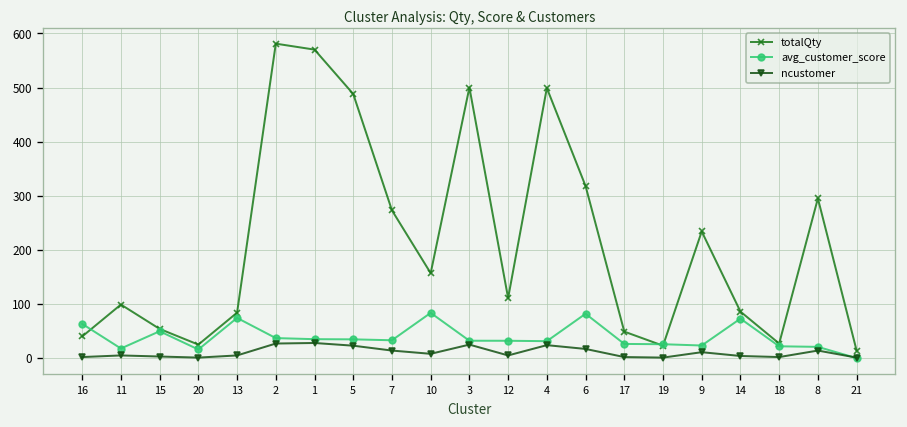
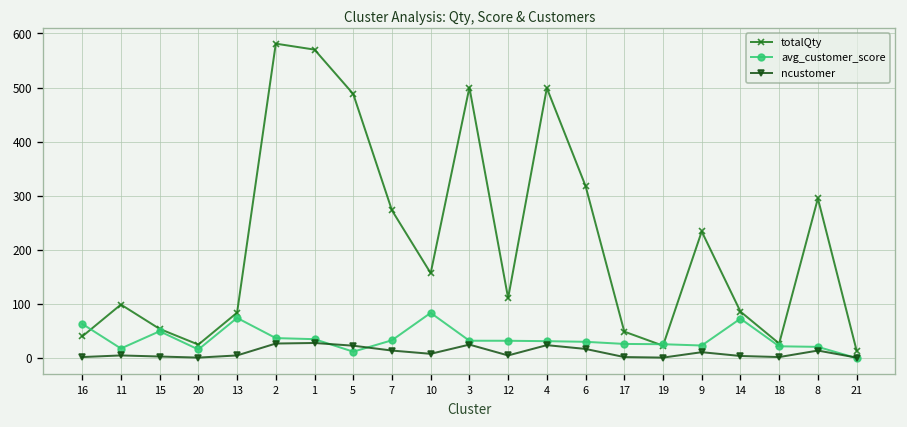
  {
    "avg_customer_score": {
      "16": 60,
      "11": 20,
      "20": 20,
      "13": 70,
      "2": 40,
      "1": 40,
-     "5": 30,
+     "5": 10,
      "7": 30,
      "10": 80,
      "3": 30,
      "12": 30,
      "4": 30,
-     "6": 80,
+     "6": 30,
      "17": 30,
      "9": 20,
      "14": 70,
      "8": 20
    }
  }
